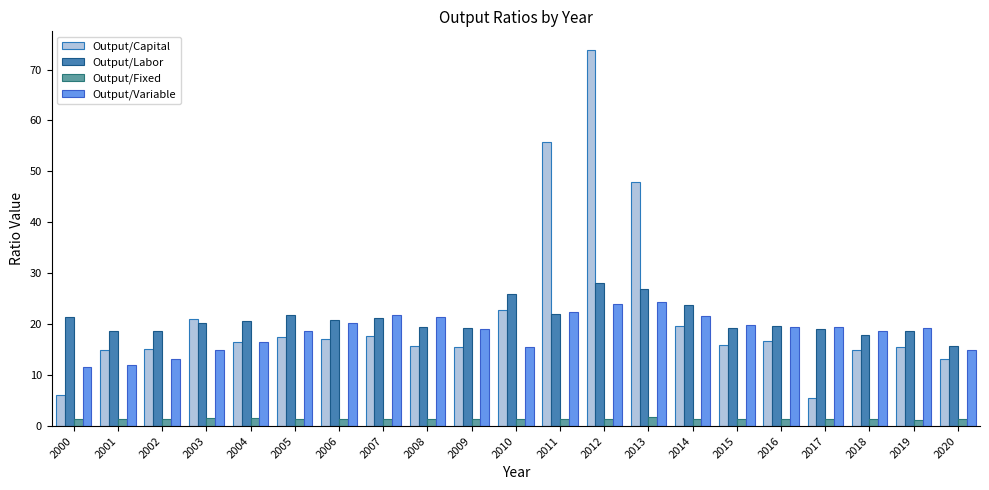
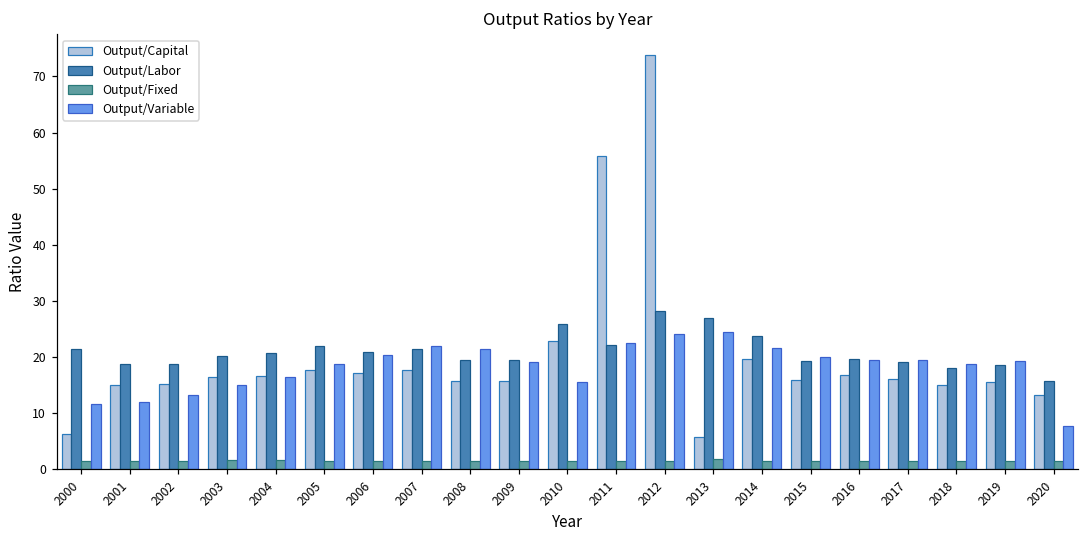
  {
    "Output/Capital": {
      "2000": 6,
      "2001": 15,
      "2002": 15,
-     "2003": 21,
+     "2003": 16,
      "2004": 17,
      "2005": 18,
      "2006": 17,
      "2007": 18,
      "2008": 16,
      "2009": 16,
      "2010": 23,
      "2011": 56,
      "2012": 74,
-     "2013": 48,
+     "2013": 6,
      "2014": 20,
      "2015": 16,
      "2016": 17,
-     "2017": 5,
+     "2017": 16,
      "2018": 15,
      "2019": 15,
      "2020": 13
    },
    "Output/Variable": {
      "2000": 12,
      "2001": 12,
      "2002": 13,
      "2003": 15,
      "2004": 16,
      "2005": 19,
      "2006": 20,
      "2007": 22,
      "2008": 21,
      "2009": 19,
      "2010": 16,
      "2011": 22,
      "2012": 24,
      "2013": 24,
      "2014": 22,
      "2015": 20,
      "2016": 19,
      "2017": 19,
      "2018": 19,
      "2019": 19,
-     "2020": 15
+     "2020": 8
    }
  }
